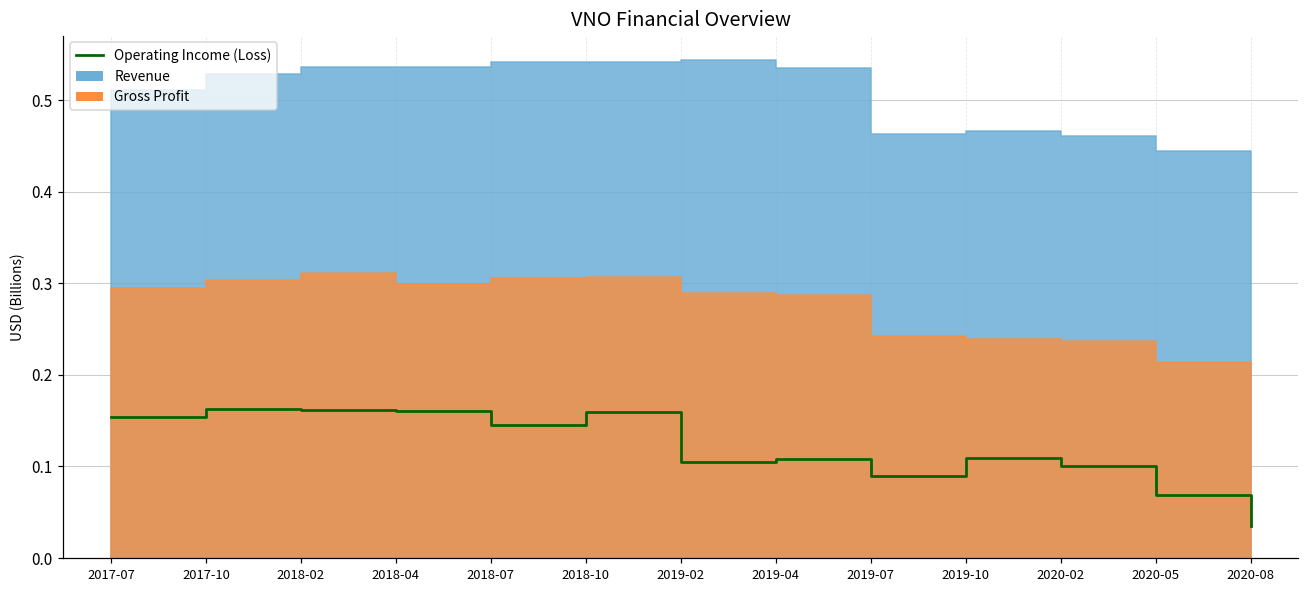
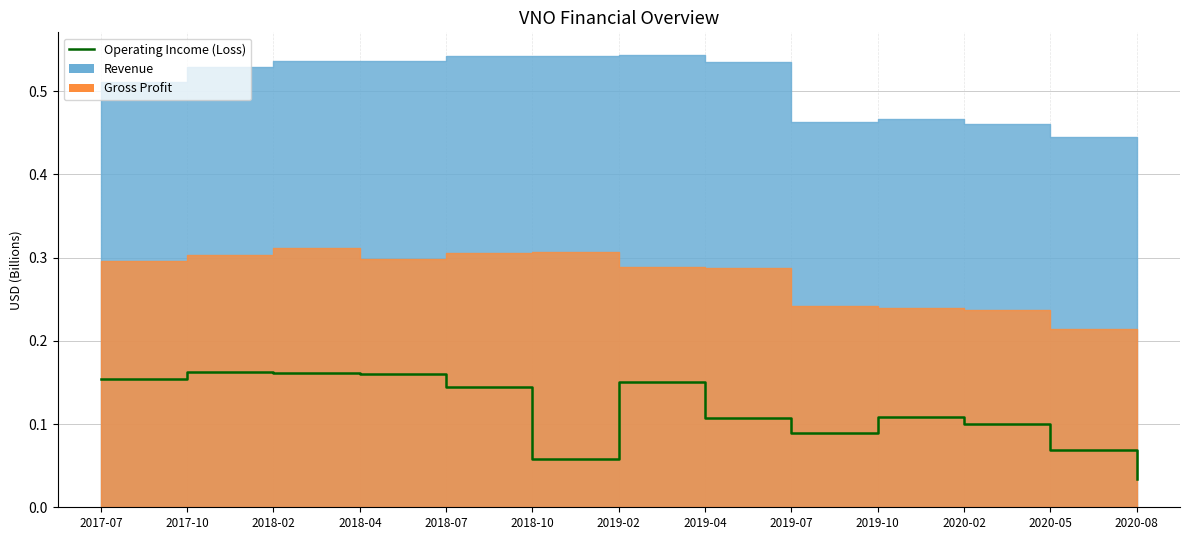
  {
    "Operating Income (Loss)": {
      "2017-07": 0.15,
      "2017-10": 0.16,
      "2018-02": 0.16,
      "2018-04": 0.16,
      "2018-07": 0.15,
-     "2018-10": 0.16,
-     "2019-02": 0.11,
+     "2018-10": 0.06,
+     "2019-02": 0.15,
      "2019-04": 0.11,
      "2019-07": 0.09,
      "2019-10": 0.11,
      "2020-02": 0.10,
      "2020-05": 0.07,
      "2020-08": 0.03
    }
  }
